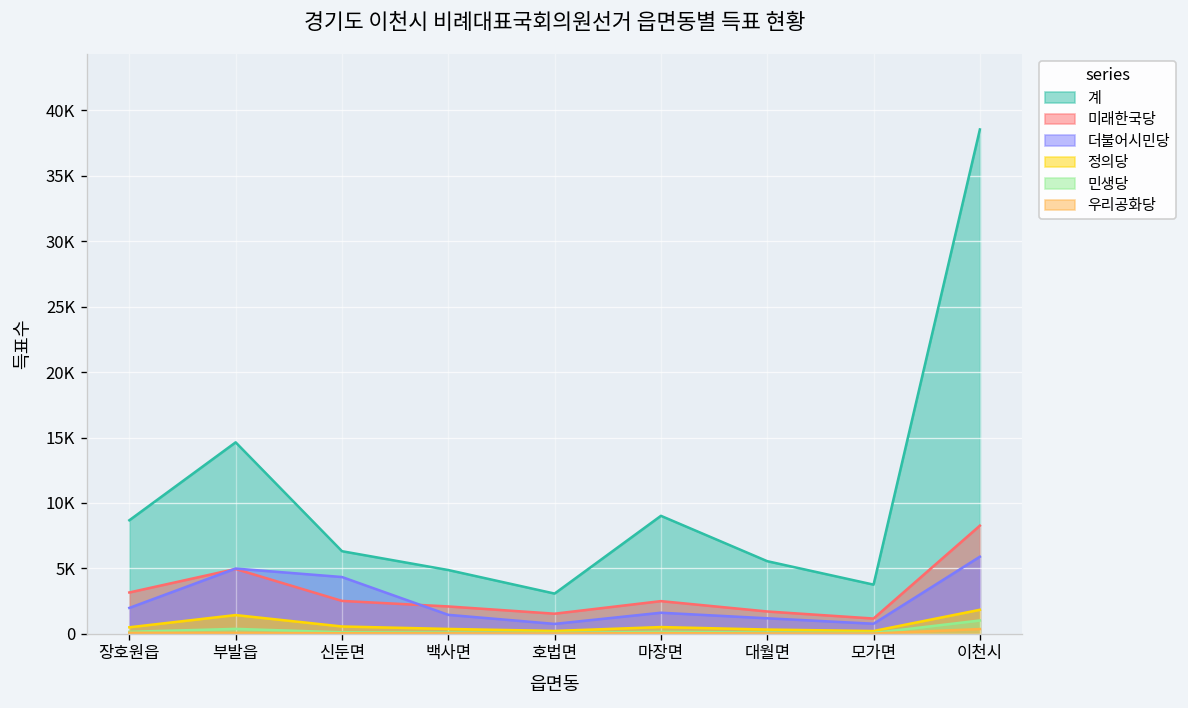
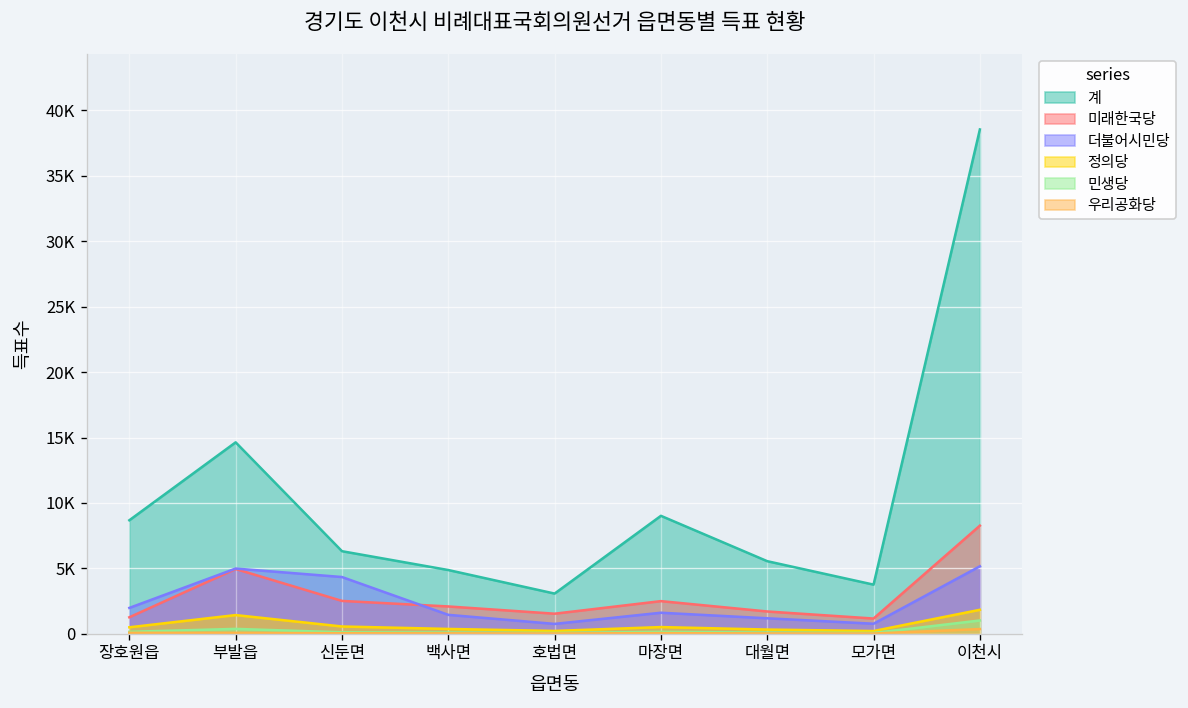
  {
    "계": {
      "장호원읍": 8700,
      "부발읍": 14600,
      "신둔면": 6300,
      "백사면": 4900,
      "호법면": 3100,
      "마장면": 9000,
      "대월면": 5600,
      "모가면": 3800,
      "이천시": 38600
    },
    "미래한국당": {
-     "장호원읍": 3200,
+     "장호원읍": 1300,
      "신둔면": 2500,
      "백사면": 2100,
      "호법면": 1500,
      "마장면": 2500,
      "대월면": 1700,
      "모가면": 1200,
      "이천시": 8300
    },
    "더불어시민당": {
      "장호원읍": 2000,
      "신둔면": 4300,
      "백사면": 1500,
      "호법면": 800,
      "마장면": 1600,
      "대월면": 1200,
      "모가면": 800,
-     "이천시": 5900
+     "이천시": 5200
    },
    "정의당": {
      "장호원읍": 500,
      "부발읍": 1400,
      "신둔면": 600,
      "백사면": 400,
      "마장면": 500,
      "이천시": 1800
    },
    "민생당": {
      "부발읍": 400,
      "이천시": 1000
    },
    "우리공화당": {
      "부발읍": 100,
      "이천시": 400
    }
  }
